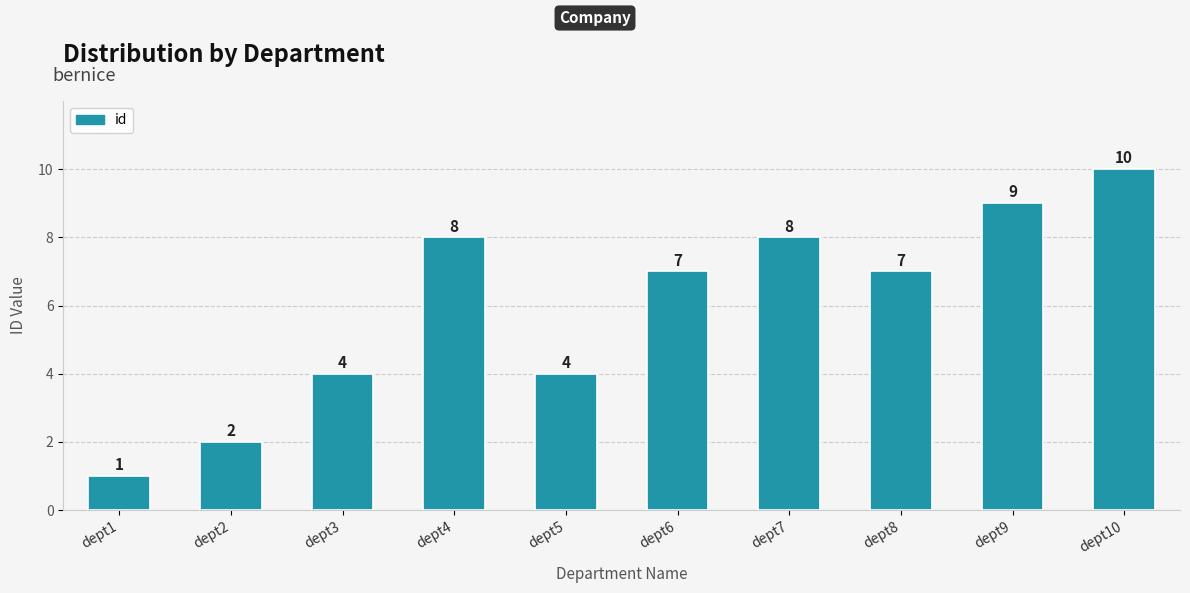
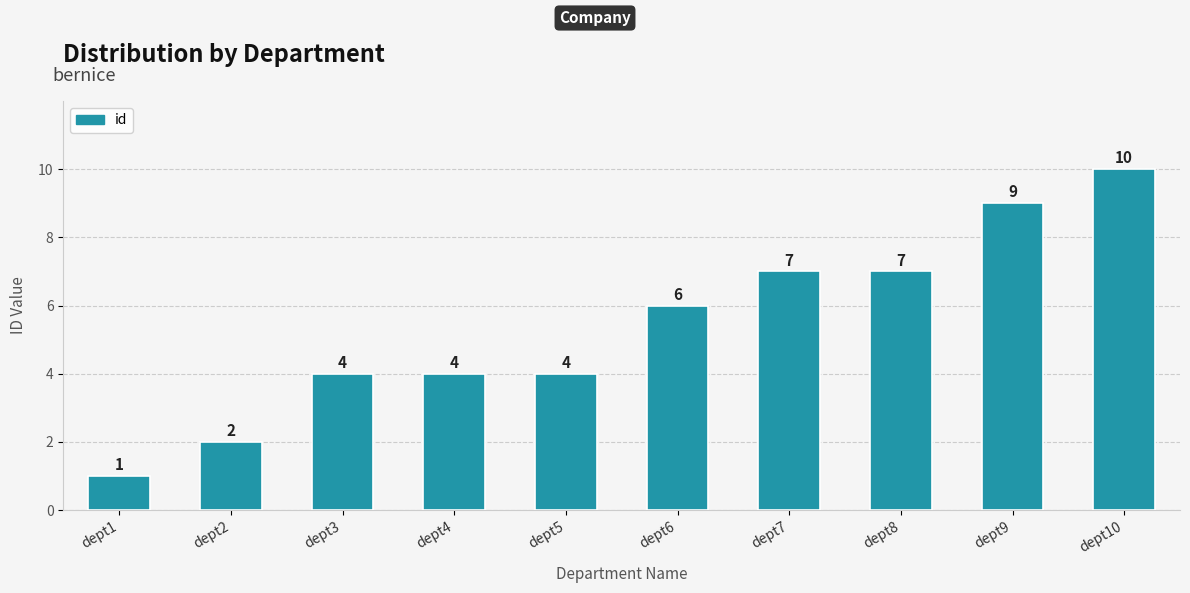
  {
    "dept1": 1,
    "dept2": 2,
    "dept3": 4,
-   "dept4": 8,
+   "dept4": 4,
    "dept5": 4,
-   "dept6": 7,
-   "dept7": 8,
+   "dept6": 6,
+   "dept7": 7,
    "dept8": 7,
    "dept9": 9,
    "dept10": 10
  }
